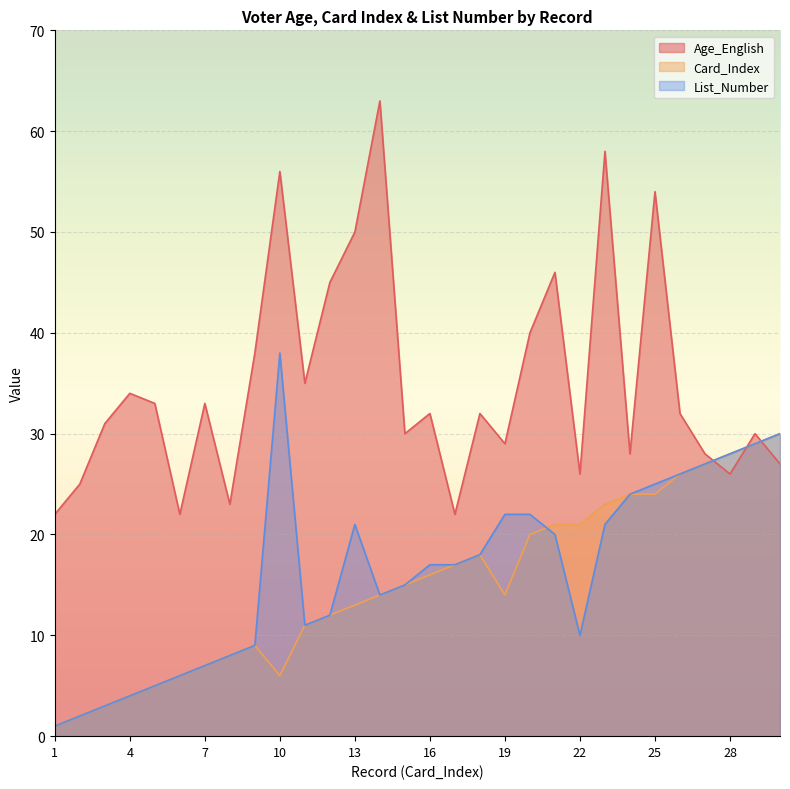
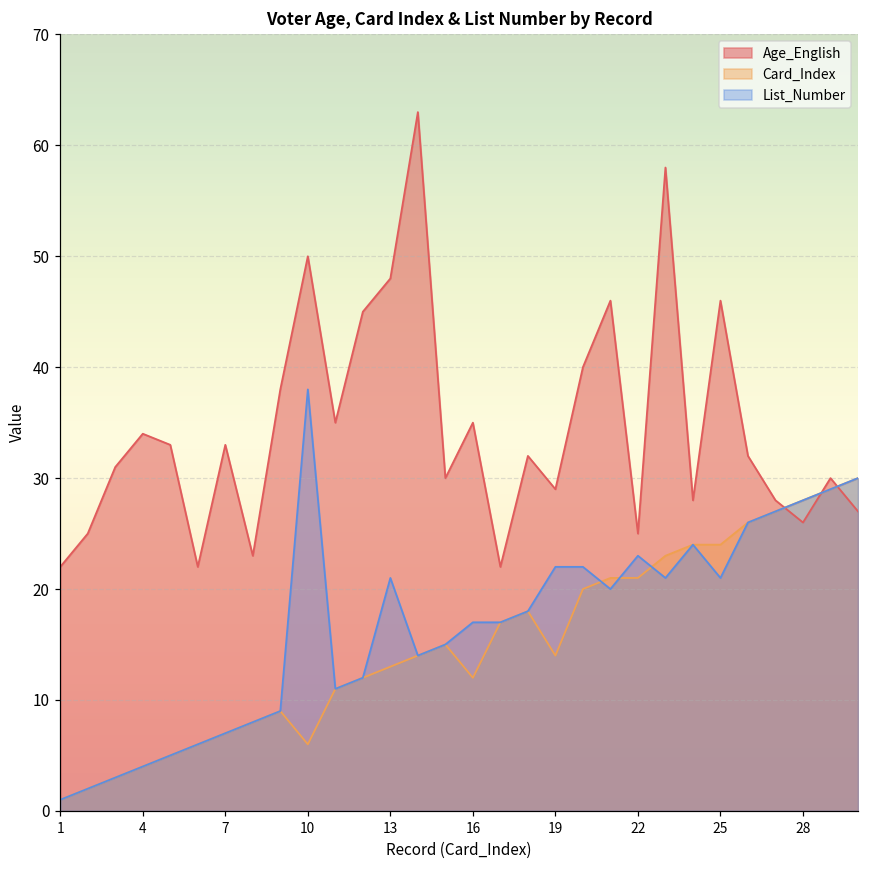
  {
    "Age_English": {
      "1": 22,
      "4": 34,
      "7": 33,
-     "10": 56,
-     "13": 50,
-     "16": 32,
+     "10": 50,
+     "13": 48,
+     "16": 35,
      "19": 29,
-     "22": 26,
-     "25": 54,
+     "22": 25,
+     "25": 46,
      "28": 26
    },
    "Card_Index": {
      "10": 6,
      "13": 13,
-     "16": 16,
+     "16": 12,
      "19": 14,
      "22": 21,
      "25": 24
    },
    "List_Number": {
      "10": 38,
      "13": 21,
      "16": 17,
      "19": 22,
-     "22": 10,
-     "25": 25
+     "22": 23,
+     "25": 21
    }
  }
